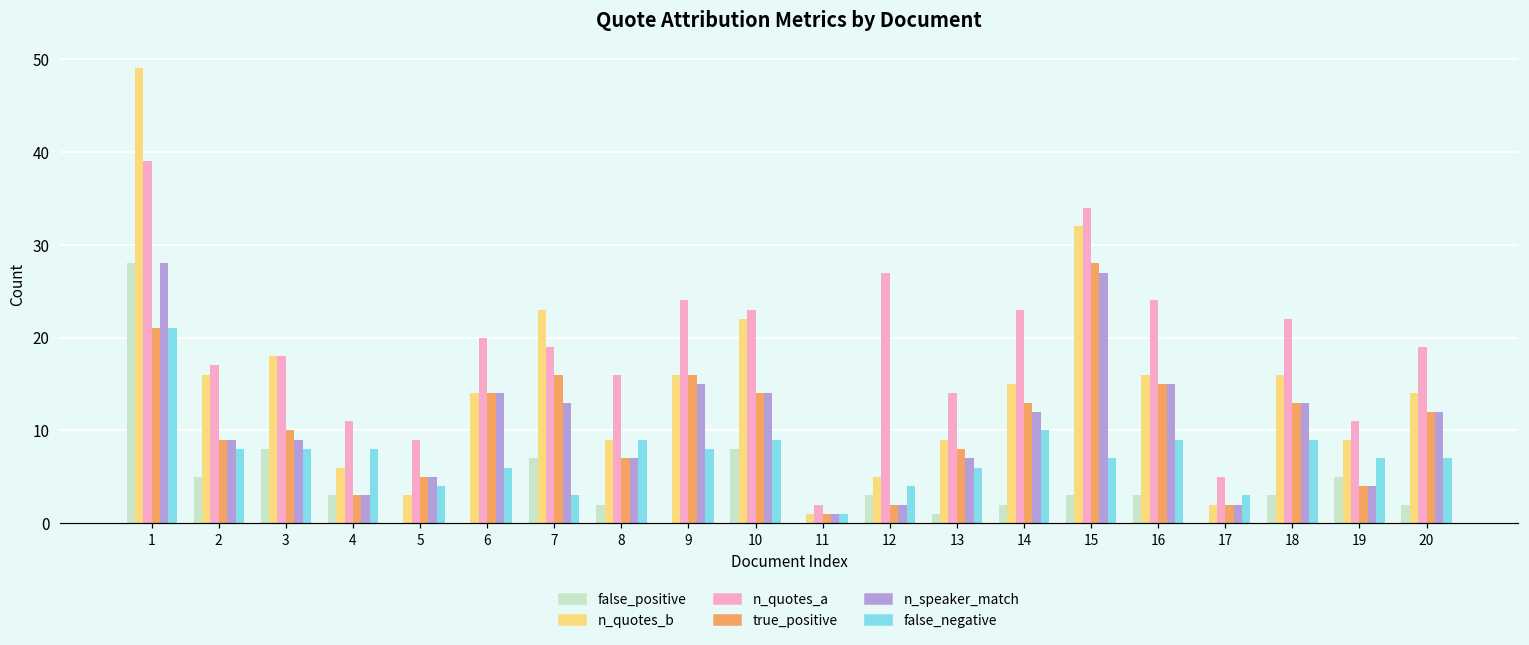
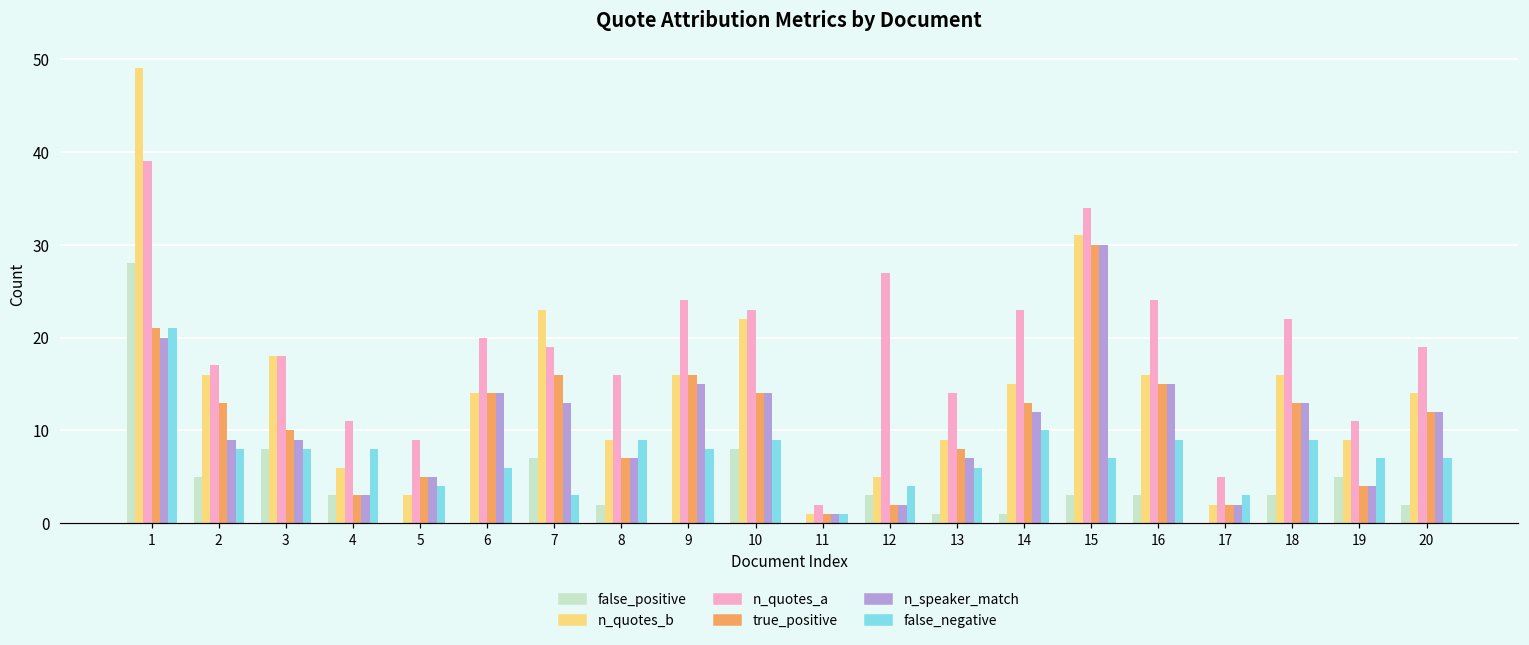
  {
    "false_positive": {
      "1": 28,
      "2": 5,
      "3": 8,
      "4": 3,
      "5": 0,
      "6": 0,
      "7": 7,
      "8": 2,
      "9": 0,
      "10": 8,
      "11": 0,
      "12": 3,
      "13": 1,
-     "14": 2,
+     "14": 1,
      "15": 3,
      "16": 3,
      "17": 0,
      "18": 3,
      "19": 5,
      "20": 2
    },
    "n_quotes_b": {
      "1": 49,
      "2": 16,
      "3": 18,
      "4": 6,
      "5": 3,
      "6": 14,
      "7": 23,
      "8": 9,
      "9": 16,
      "10": 22,
      "11": 1,
      "12": 5,
      "13": 9,
      "14": 15,
-     "15": 32,
+     "15": 31,
      "16": 16,
      "17": 2,
      "18": 16,
      "19": 9,
      "20": 14
    },
    "n_quotes_a": {
      "1": 39,
      "2": 17,
      "3": 18,
      "4": 11,
      "5": 9,
      "6": 20,
      "7": 19,
      "8": 16,
      "9": 24,
      "10": 23,
      "11": 2,
      "12": 27,
      "13": 14,
      "14": 23,
      "15": 34,
      "16": 24,
      "17": 5,
      "18": 22,
      "19": 11,
      "20": 19
    },
    "true_positive": {
      "1": 21,
-     "2": 9,
+     "2": 13,
      "3": 10,
      "4": 3,
      "5": 5,
      "6": 14,
      "7": 16,
      "8": 7,
      "9": 16,
      "10": 14,
      "11": 1,
      "12": 2,
      "13": 8,
      "14": 13,
-     "15": 28,
+     "15": 30,
      "16": 15,
      "17": 2,
      "18": 13,
      "19": 4,
      "20": 12
    },
    "n_speaker_match": {
-     "1": 28,
+     "1": 20,
      "2": 9,
      "3": 9,
      "4": 3,
      "5": 5,
      "6": 14,
      "7": 13,
      "8": 7,
      "9": 15,
      "10": 14,
      "11": 1,
      "12": 2,
      "13": 7,
      "14": 12,
-     "15": 27,
+     "15": 30,
      "16": 15,
      "17": 2,
      "18": 13,
      "19": 4,
      "20": 12
    },
    "false_negative": {
      "1": 21,
      "2": 8,
      "3": 8,
      "4": 8,
      "5": 4,
      "6": 6,
      "7": 3,
      "8": 9,
      "9": 8,
      "10": 9,
      "11": 1,
      "12": 4,
      "13": 6,
      "14": 10,
      "15": 7,
      "16": 9,
      "17": 3,
      "18": 9,
      "19": 7,
      "20": 7
    }
  }
